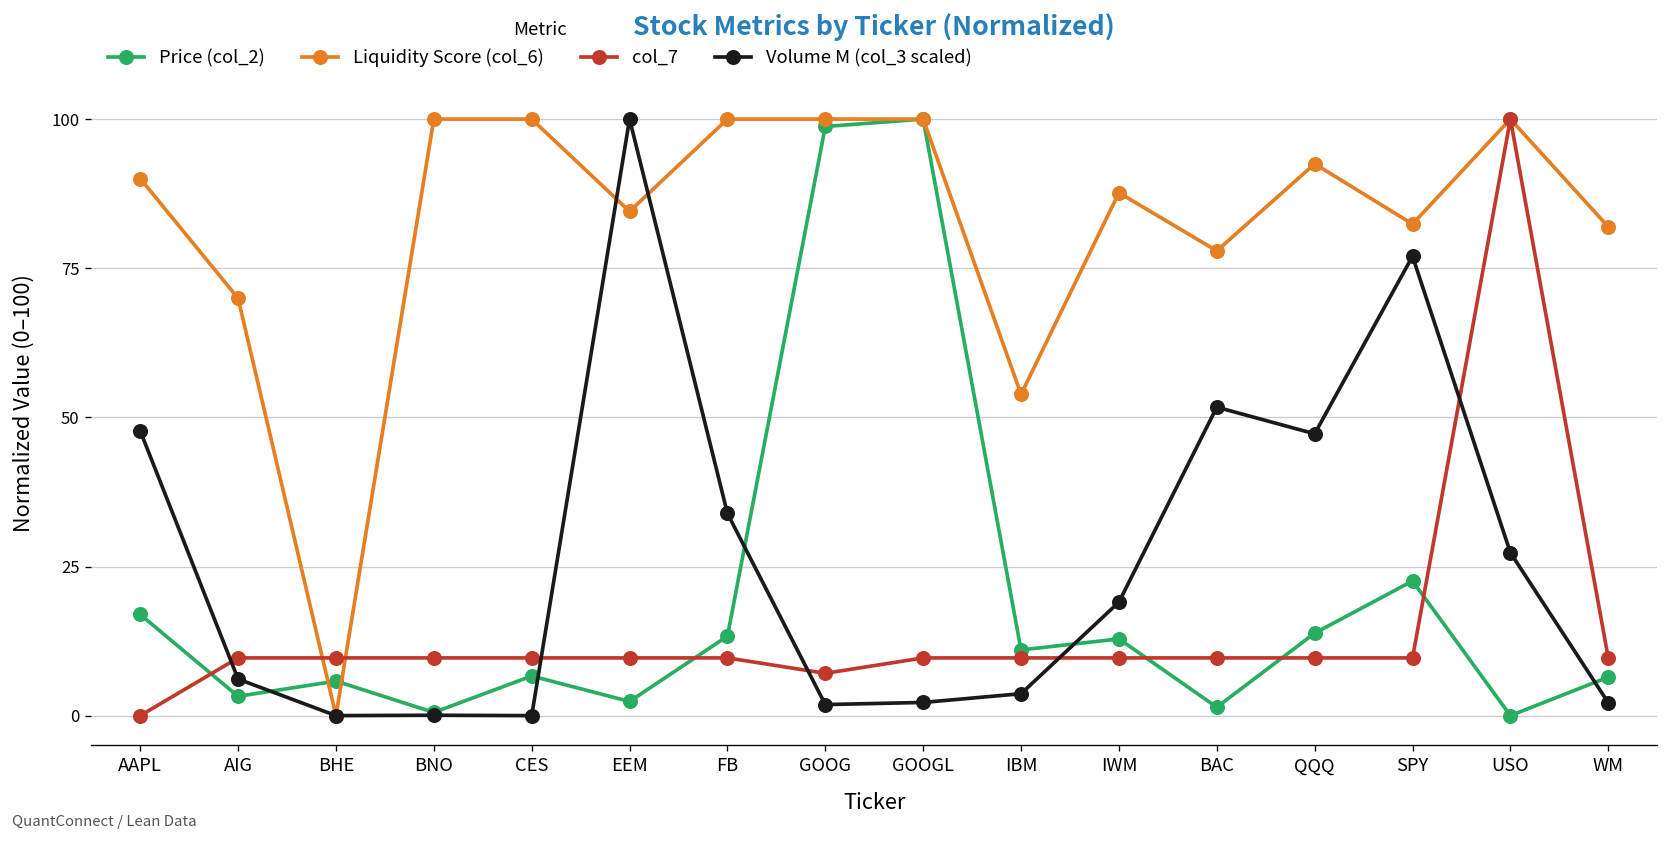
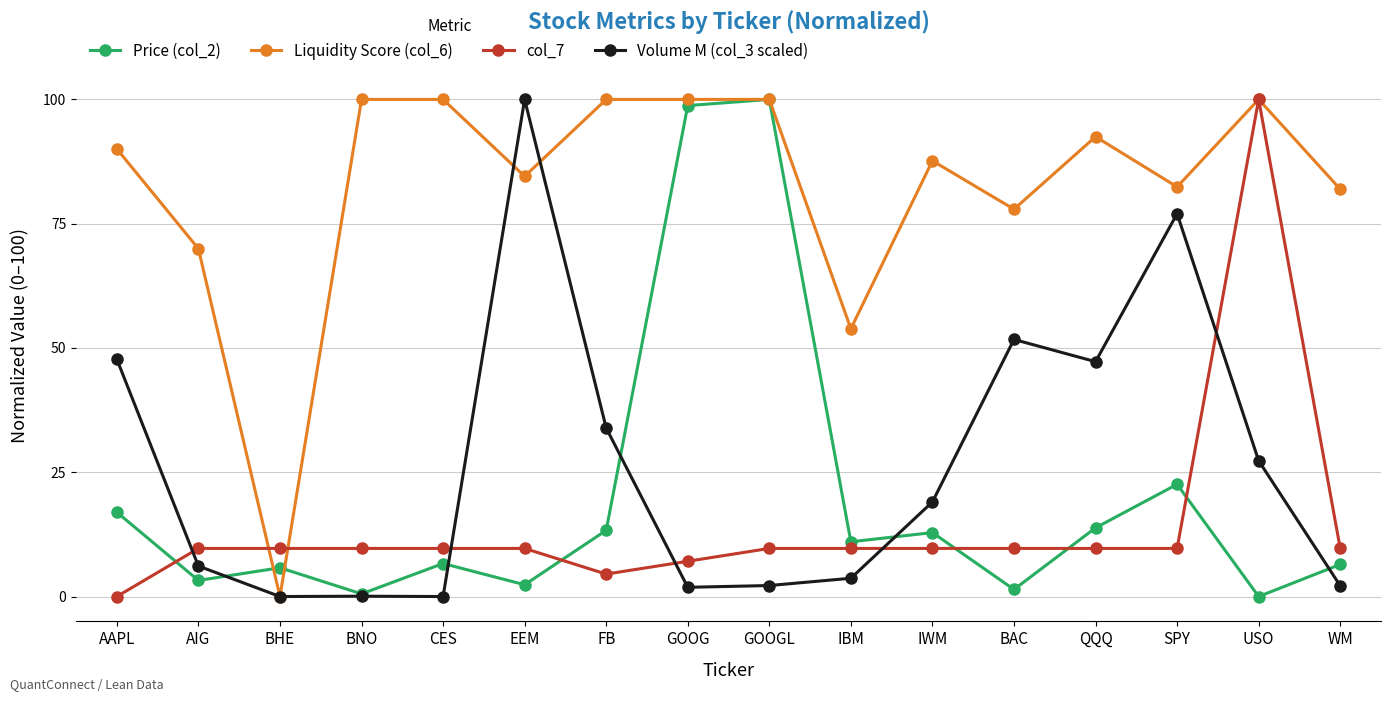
  {
    "Price (col_2)": {
      "AAPL": 17,
      "AIG": 3,
      "BHE": 6,
      "CES": 7,
      "EEM": 2,
      "FB": 13,
      "GOOG": 99,
      "IBM": 11,
      "IWM": 13,
      "BAC": 1,
      "QQQ": 14,
      "SPY": 23,
      "USO": 0,
      "WM": 6
    },
    "Liquidity Score (col_6)": {
      "AAPL": 90,
      "AIG": 70,
      "BNO": 100,
      "CES": 100,
      "EEM": 85,
      "FB": 100,
      "GOOG": 100,
      "IBM": 54,
      "IWM": 88,
      "BAC": 78,
      "QQQ": 92,
      "SPY": 82,
      "WM": 82
    },
    "col_7": {
      "AAPL": 0,
      "AIG": 10,
      "BHE": 10,
      "BNO": 10,
      "CES": 10,
      "EEM": 10,
-     "FB": 10,
+     "FB": 5,
      "GOOG": 7,
      "GOOGL": 10,
      "IBM": 10,
      "IWM": 10,
      "BAC": 10,
      "QQQ": 10,
      "SPY": 10,
      "WM": 10
    },
    "Volume M (col_3 scaled)": {
      "AAPL": 48,
      "AIG": 6,
      "CES": 0,
      "EEM": 100,
      "FB": 34,
      "GOOG": 2,
      "GOOGL": 2,
      "IBM": 4,
      "IWM": 19,
      "BAC": 52,
      "QQQ": 47,
      "SPY": 77,
      "USO": 27,
      "WM": 2
    }
  }
